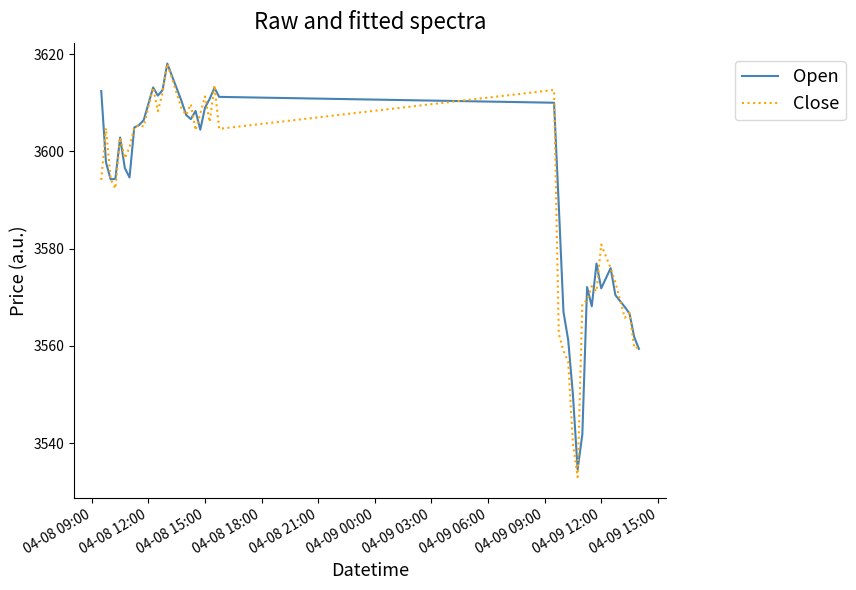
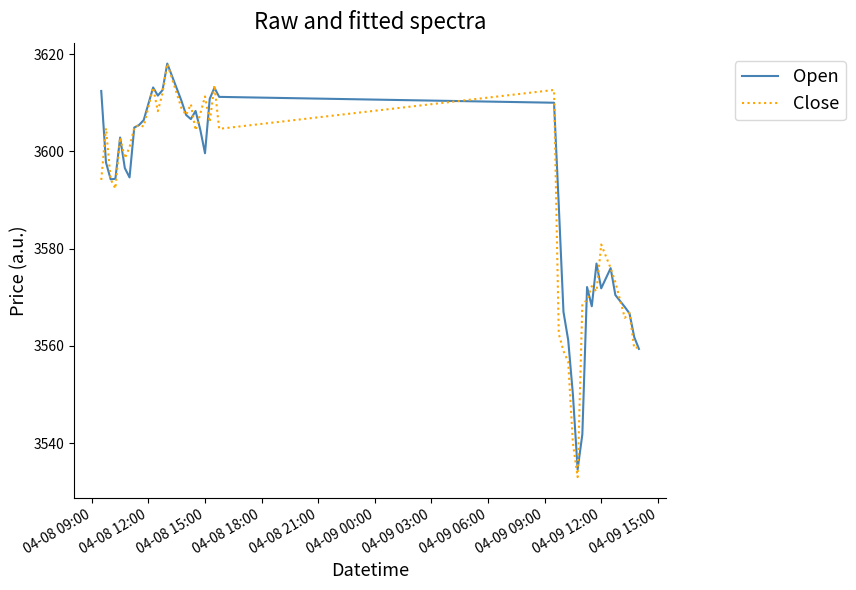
  {
    "Open": {
-     "04-08 15:00": 3609,
+     "04-08 15:00": 3600,
      "04-09 12:00": 3572
    },
    "Close": {
      "04-08 15:00": 3611,
      "04-09 12:00": 3581
    }
  }
